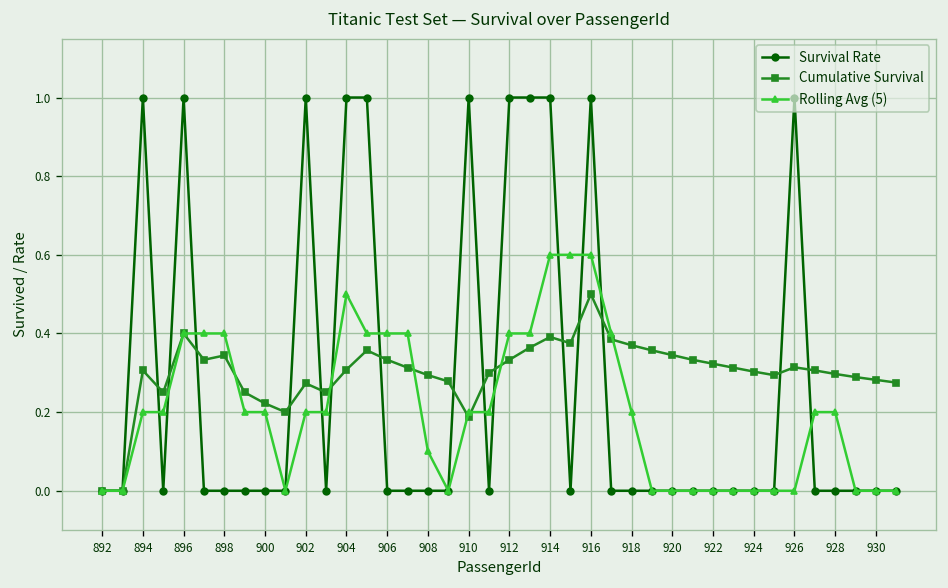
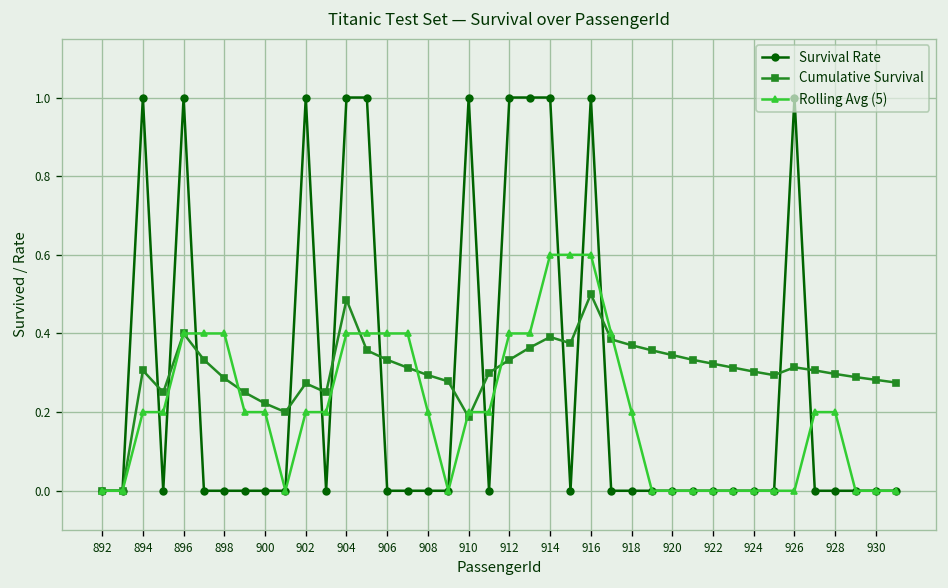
  {
    "Survival Rate": {
      "894": 1.00,
      "896": 1.00,
      "898": 0.00,
      "900": 0.00,
      "902": 1.00,
      "904": 1.00,
      "906": 0.00,
      "908": 0.00,
      "910": 1.00,
      "912": 1.00,
      "914": 1.00,
      "916": 1.00,
      "918": 0.00,
      "928": 0.00
    },
    "Cumulative Survival": {
      "894": 0.31,
-     "898": 0.34,
+     "898": 0.29,
      "900": 0.22,
      "902": 0.27,
-     "904": 0.31,
+     "904": 0.49,
      "906": 0.33,
      "908": 0.29,
      "910": 0.19,
      "912": 0.33,
      "914": 0.39,
      "916": 0.50,
      "918": 0.37,
      "920": 0.35,
      "922": 0.32,
      "924": 0.30,
      "926": 0.31,
      "928": 0.30,
      "930": 0.28
    },
    "Rolling Avg (5)": {
      "894": 0.2,
      "898": 0.4,
      "900": 0.2,
      "902": 0.2,
-     "904": 0.5,
+     "904": 0.4,
      "906": 0.4,
-     "908": 0.1,
+     "908": 0.2,
      "910": 0.2,
      "912": 0.4,
      "914": 0.6,
      "916": 0.6,
      "918": 0.2,
      "926": 0.0,
      "928": 0.2
    }
  }
